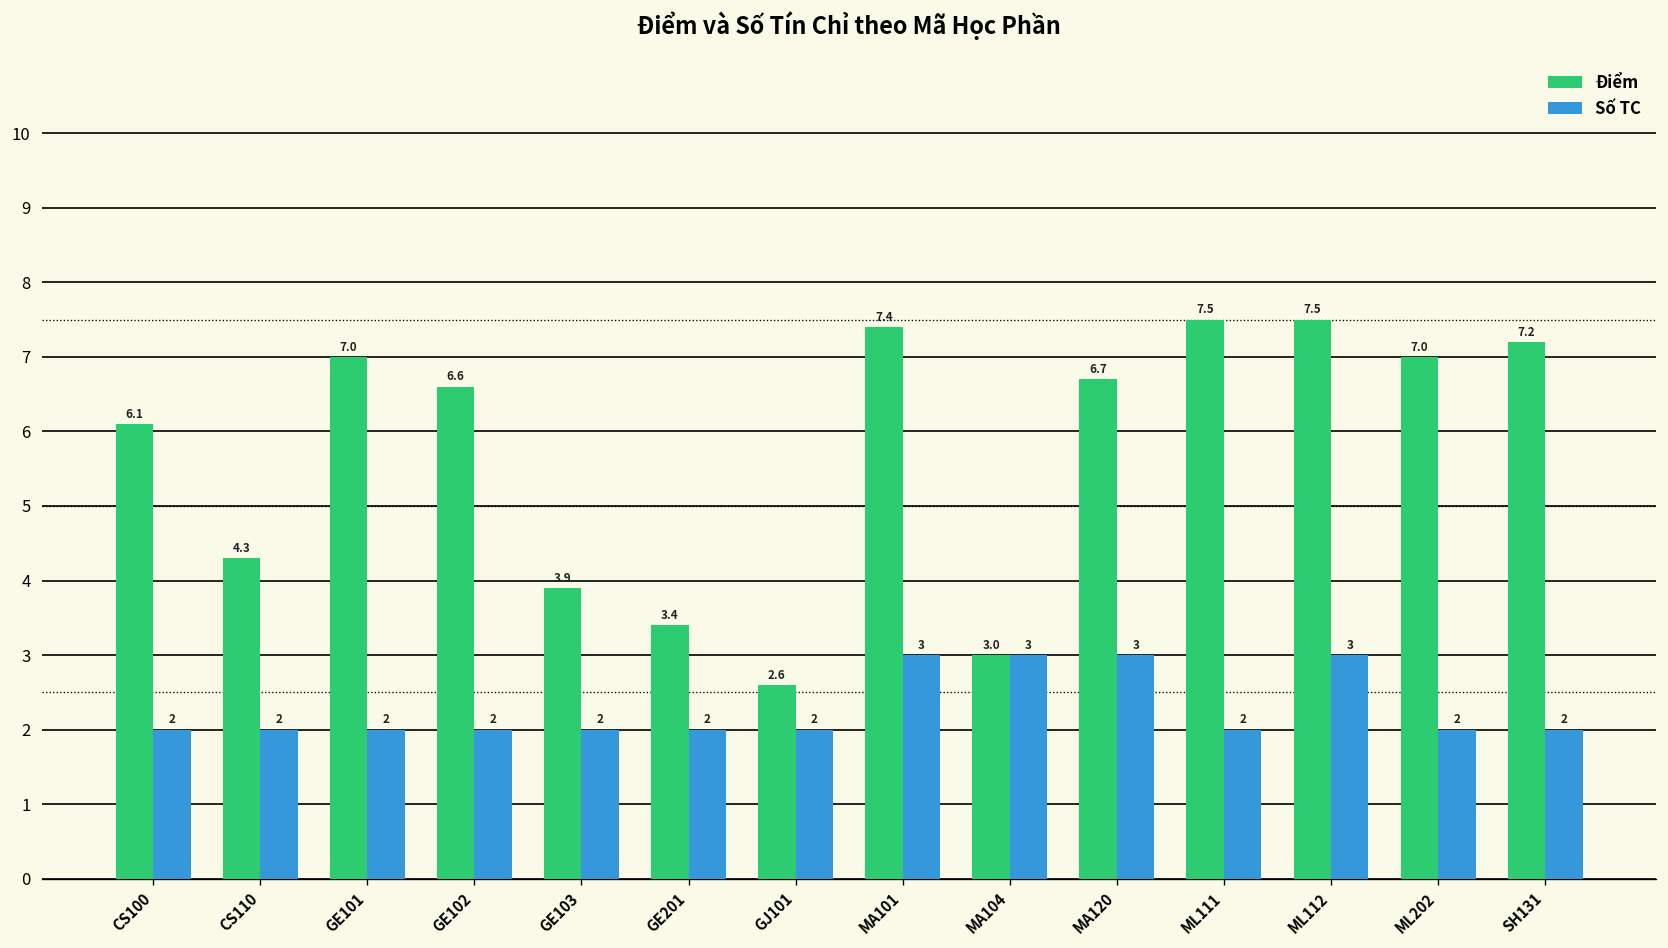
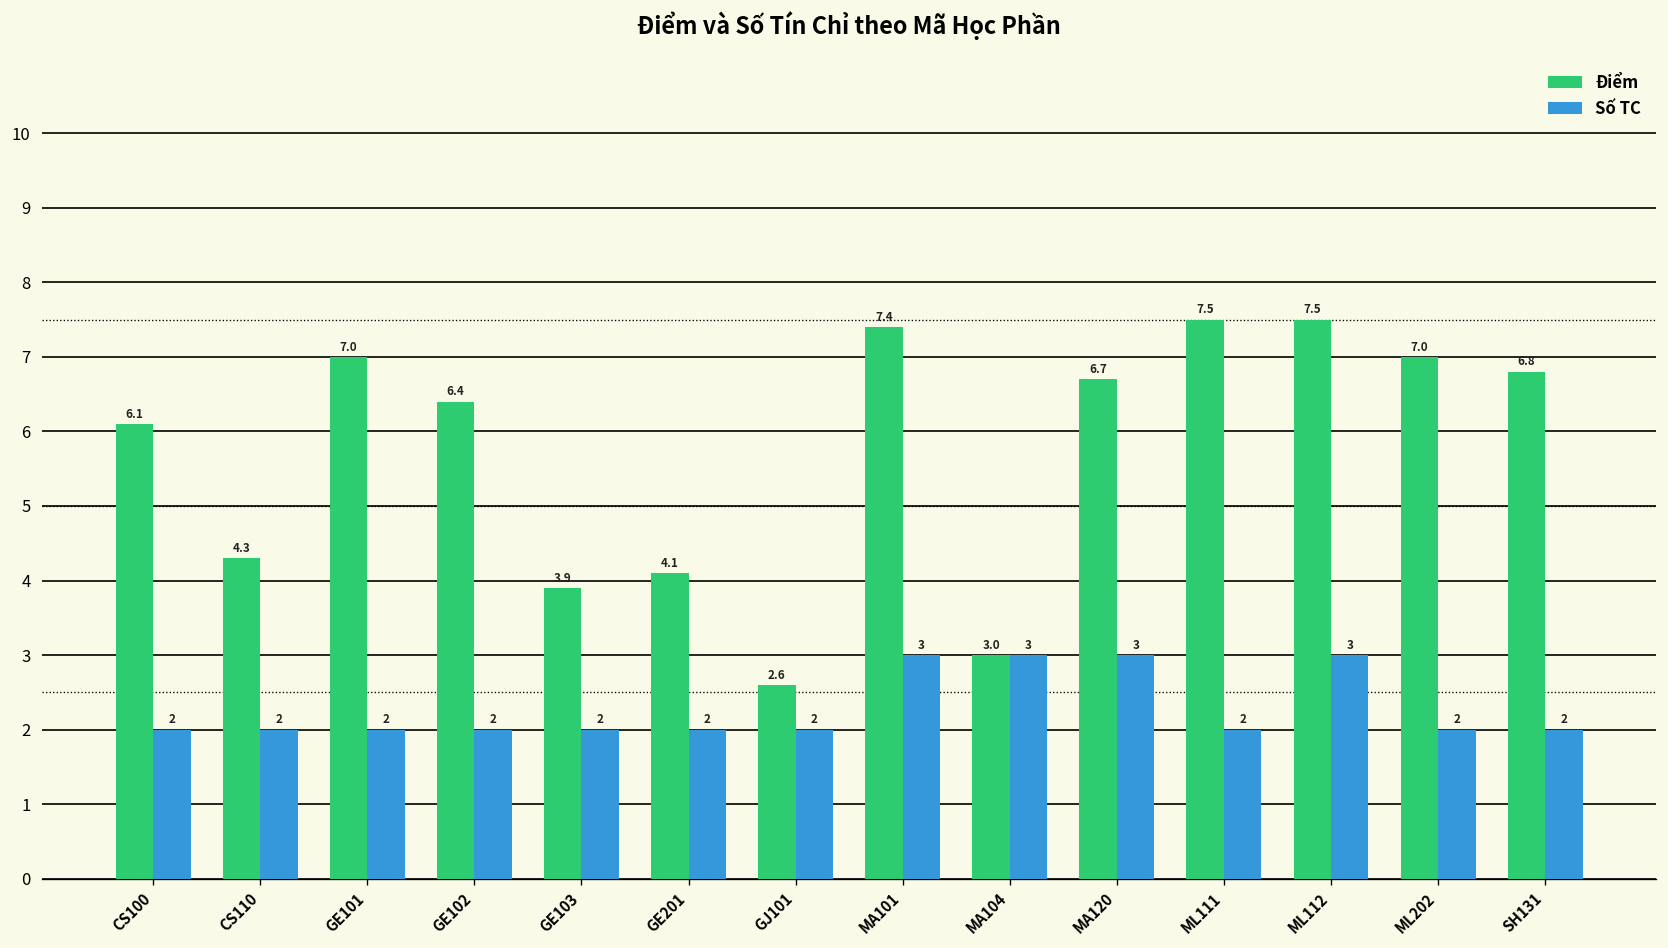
  {
    "Điểm": {
      "CS100": 6.1,
      "CS110": 4.3,
      "GE101": 7.0,
-     "GE102": 6.6,
+     "GE102": 6.4,
      "GE103": 3.9,
-     "GE201": 3.4,
+     "GE201": 4.1,
      "GJ101": 2.6,
      "MA101": 7.4,
      "MA104": 3.0,
      "MA120": 6.7,
      "ML111": 7.5,
      "ML112": 7.5,
      "ML202": 7.0,
-     "SH131": 7.2
+     "SH131": 6.8
    },
    "Số TC": {
      "CS100": 2,
      "CS110": 2,
      "GE101": 2,
      "GE102": 2,
      "GE103": 2,
      "GE201": 2,
      "GJ101": 2,
      "MA101": 3,
      "MA104": 3,
      "MA120": 3,
      "ML111": 2,
      "ML112": 3,
      "ML202": 2,
      "SH131": 2
    }
  }
